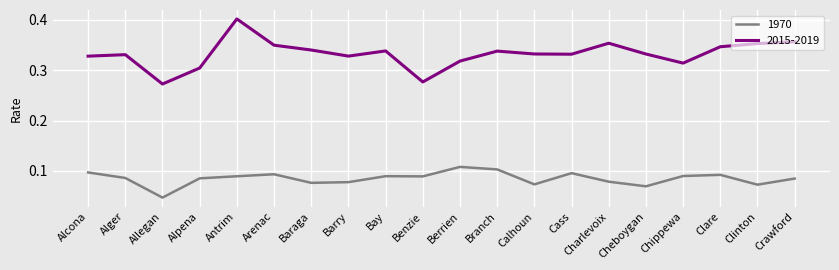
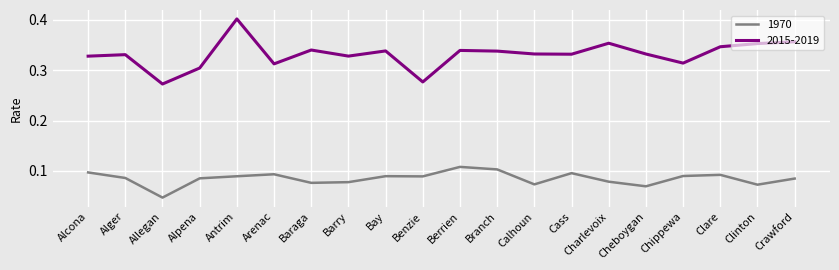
  {
    "1970": {
      "Alcona": 0.10,
      "Alger": 0.09,
      "Allegan": 0.05,
      "Alpena": 0.08,
      "Antrim": 0.09,
      "Arenac": 0.09,
      "Baraga": 0.08,
      "Barry": 0.08,
      "Bay": 0.09,
      "Benzie": 0.09,
      "Berrien": 0.11,
      "Branch": 0.10,
      "Calhoun": 0.07,
      "Cass": 0.10,
      "Charlevoix": 0.08,
      "Cheboygan": 0.07,
      "Chippewa": 0.09,
      "Clare": 0.09,
      "Clinton": 0.07,
      "Crawford": 0.08
    },
    "2015-2019": {
      "Alcona": 0.33,
      "Alger": 0.33,
      "Allegan": 0.27,
      "Alpena": 0.30,
      "Antrim": 0.40,
-     "Arenac": 0.35,
+     "Arenac": 0.31,
      "Baraga": 0.34,
      "Barry": 0.33,
      "Bay": 0.34,
      "Benzie": 0.28,
-     "Berrien": 0.32,
+     "Berrien": 0.34,
      "Branch": 0.34,
      "Calhoun": 0.33,
      "Cass": 0.33,
      "Charlevoix": 0.35,
      "Cheboygan": 0.33,
      "Chippewa": 0.31,
      "Clare": 0.35
    }
  }
